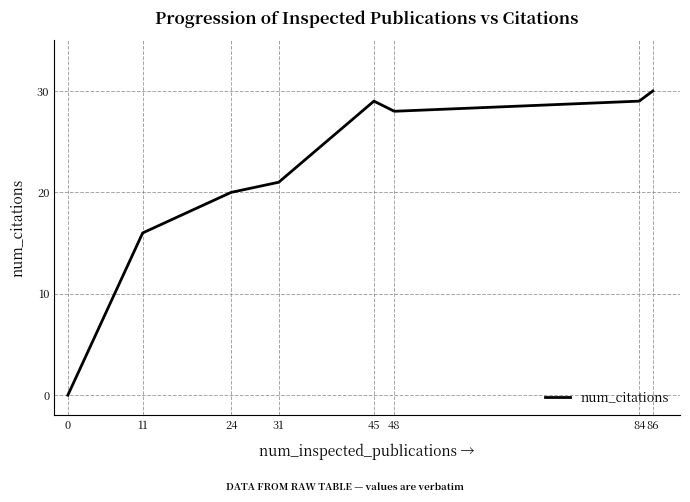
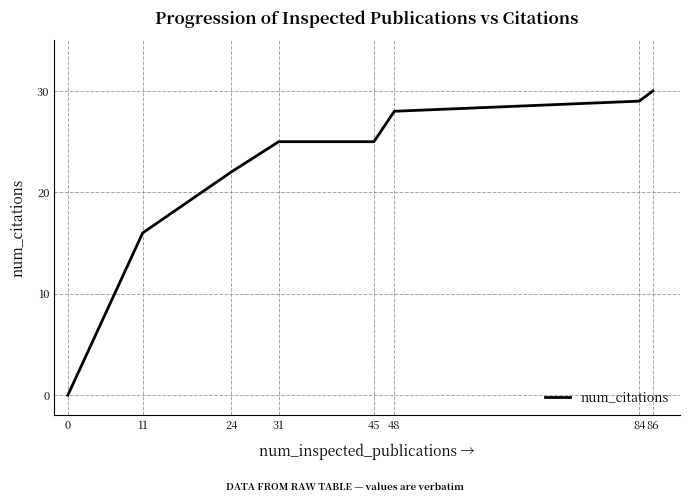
  {
    "0": 0,
    "11": 16,
-   "24": 20,
-   "31": 21,
-   "45": 29,
+   "24": 22,
+   "31": 25,
+   "45": 25,
    "48": 28,
    "84": 29,
    "86": 30
  }
